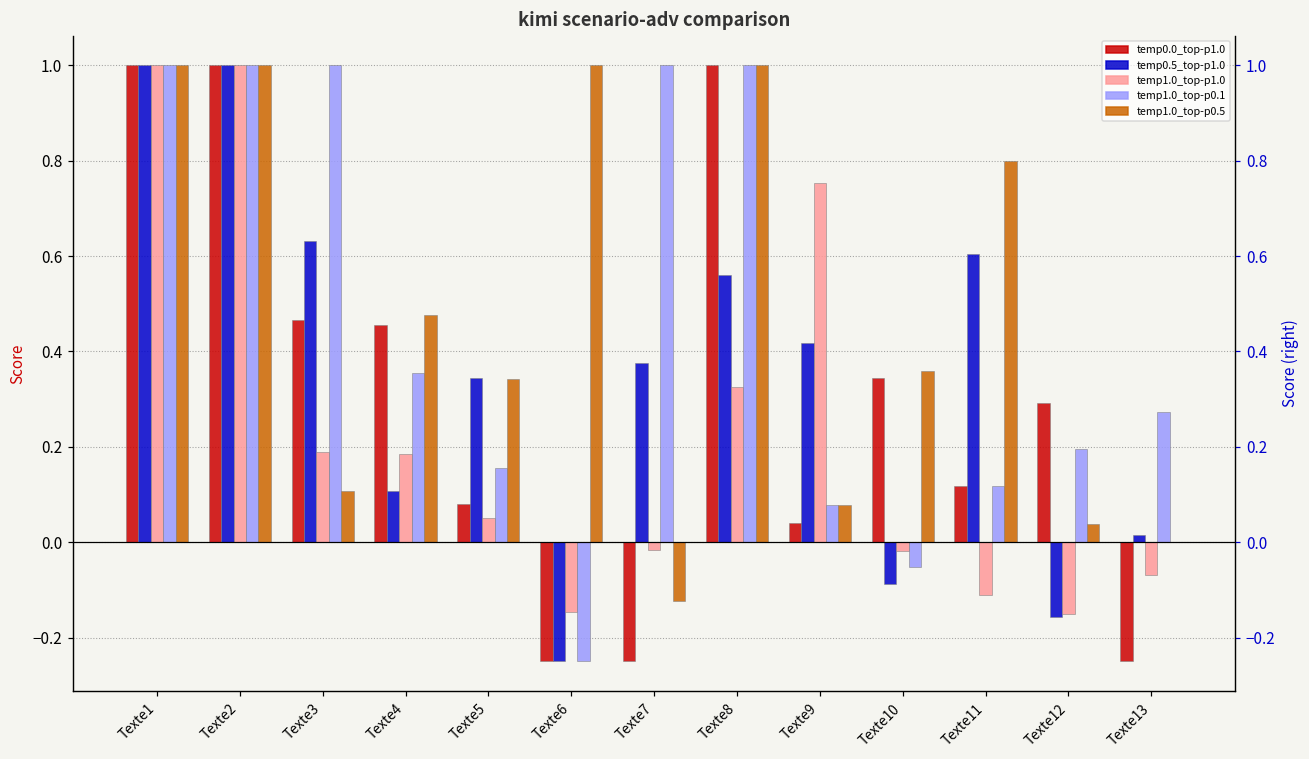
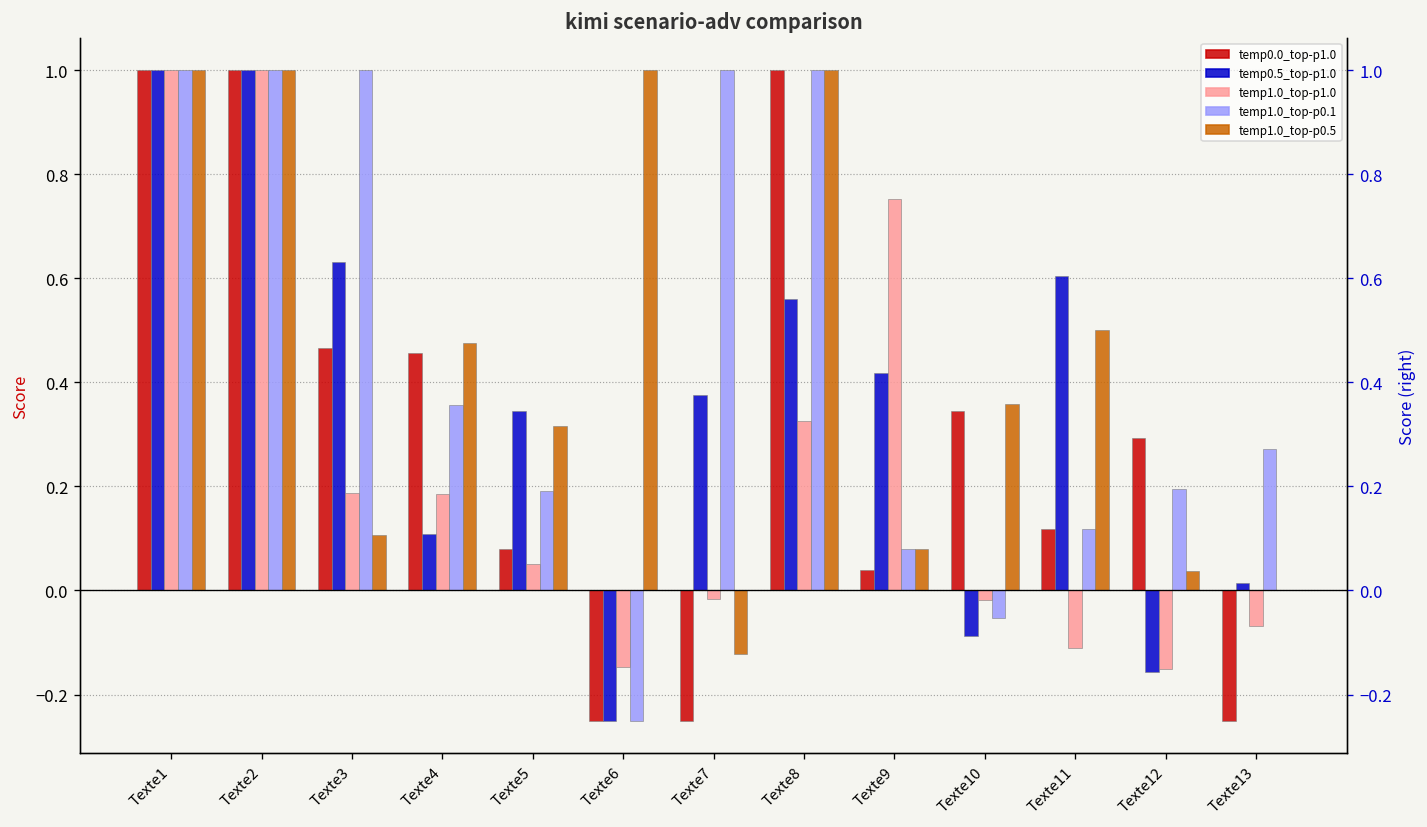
  {
    "temp0.0_top-p1.0": {
      "Texte1": 1.00,
      "Texte2": 1.00,
      "Texte3": 0.47,
      "Texte4": 0.46,
      "Texte5": 0.08,
      "Texte6": -0.25,
      "Texte7": -0.25,
      "Texte8": 1.00,
      "Texte9": 0.04,
      "Texte10": 0.34,
      "Texte11": 0.12,
      "Texte12": 0.29,
      "Texte13": -0.25
    },
    "temp0.5_top-p1.0": {
      "Texte1": 1.00,
      "Texte2": 1.00,
      "Texte3": 0.63,
      "Texte4": 0.11,
      "Texte5": 0.35,
      "Texte6": -0.25,
      "Texte7": 0.37,
      "Texte8": 0.56,
      "Texte9": 0.42,
      "Texte10": -0.09,
      "Texte11": 0.60,
      "Texte12": -0.16,
      "Texte13": 0.01
    },
    "temp1.0_top-p1.0": {
      "Texte1": 1.00,
      "Texte2": 1.00,
      "Texte3": 0.19,
      "Texte4": 0.18,
      "Texte5": 0.05,
      "Texte6": -0.15,
      "Texte7": -0.02,
      "Texte8": 0.33,
      "Texte9": 0.75,
      "Texte10": -0.02,
      "Texte11": -0.11,
      "Texte12": -0.15,
      "Texte13": -0.07
    },
    "temp1.0_top-p0.1": {
      "Texte1": 1.00,
      "Texte2": 1.00,
      "Texte3": 1.00,
      "Texte4": 0.36,
-     "Texte5": 0.16,
+     "Texte5": 0.19,
      "Texte6": -0.25,
      "Texte7": 1.00,
      "Texte8": 1.00,
      "Texte9": 0.08,
      "Texte10": -0.05,
      "Texte11": 0.12,
      "Texte12": 0.19,
      "Texte13": 0.27
    },
    "temp1.0_top-p0.5": {
      "Texte1": 1.00,
      "Texte2": 1.00,
      "Texte3": 0.11,
      "Texte4": 0.48,
-     "Texte5": 0.34,
+     "Texte5": 0.32,
      "Texte6": 1.00,
      "Texte7": -0.12,
      "Texte8": 1.00,
      "Texte9": 0.08,
      "Texte10": 0.36,
-     "Texte11": 0.8,
+     "Texte11": 0.5,
      "Texte12": 0.04,
      "Texte13": 0.00
    }
  }
